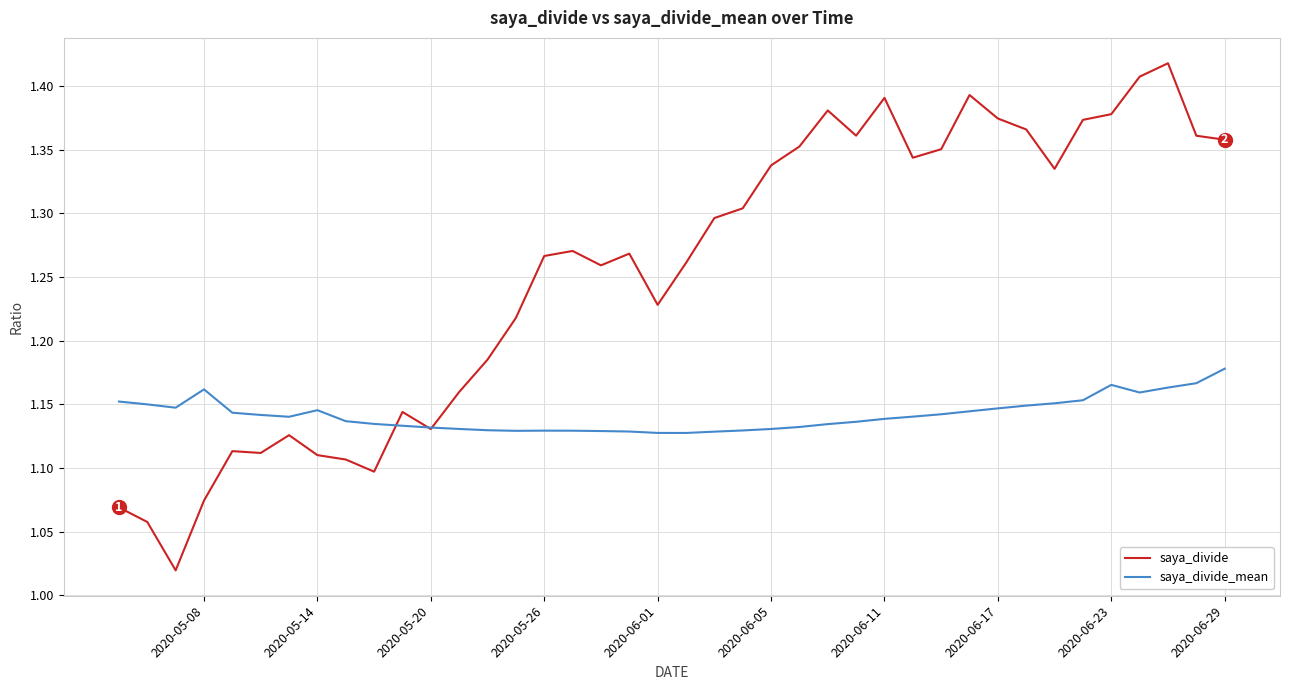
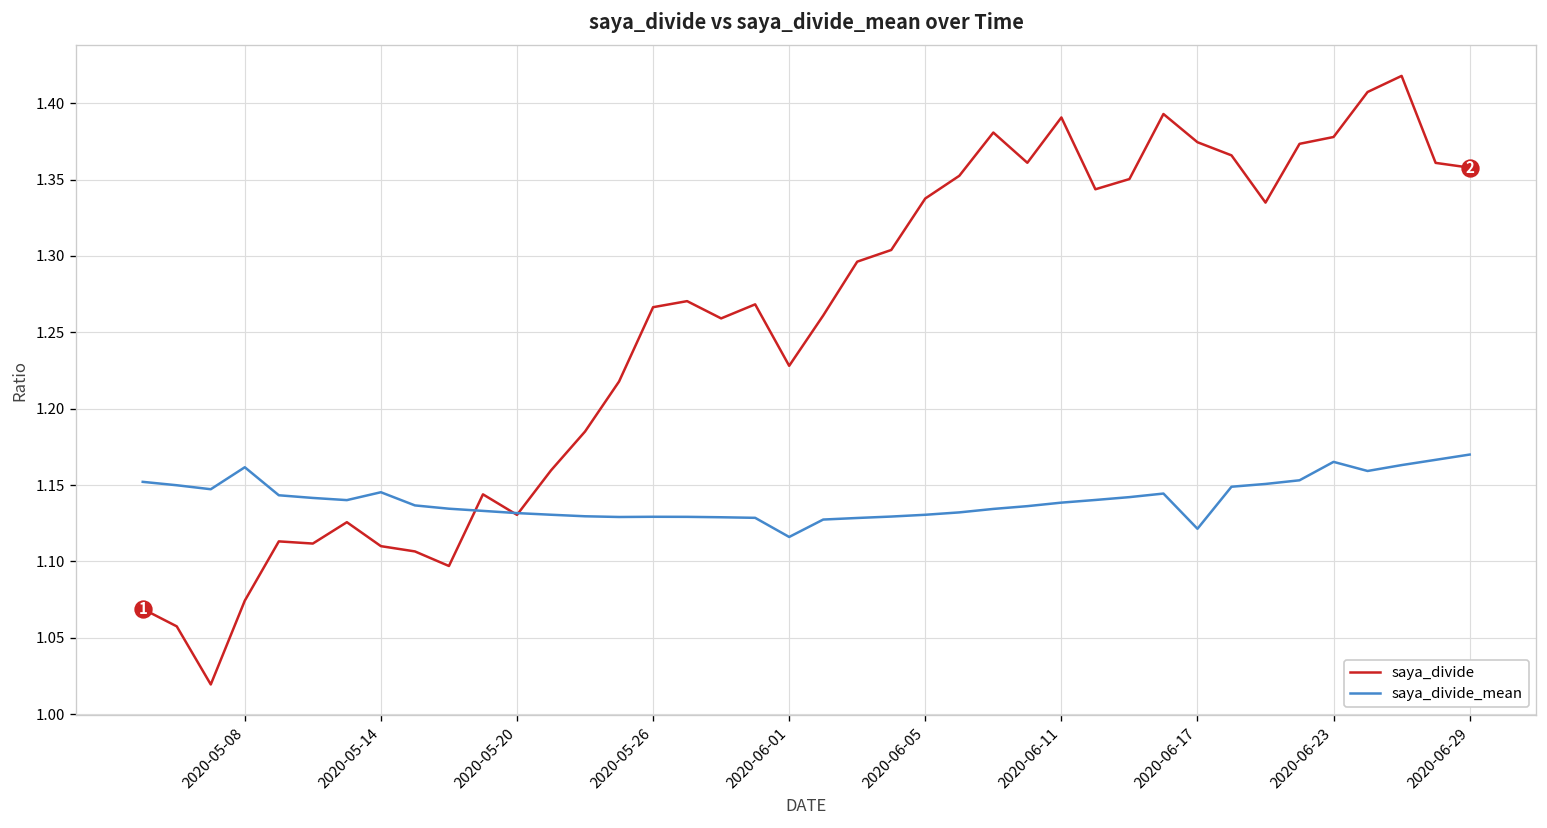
  {
    "saya_divide_mean": {
      "2020-05-08": 1.162,
      "2020-05-14": 1.145,
      "2020-05-26": 1.129,
-     "2020-06-01": 1.127,
+     "2020-06-01": 1.116,
      "2020-06-05": 1.131,
      "2020-06-11": 1.139,
-     "2020-06-17": 1.147,
+     "2020-06-17": 1.121,
      "2020-06-23": 1.165,
-     "2020-06-29": 1.178
+     "2020-06-29": 1.170
    }
  }
